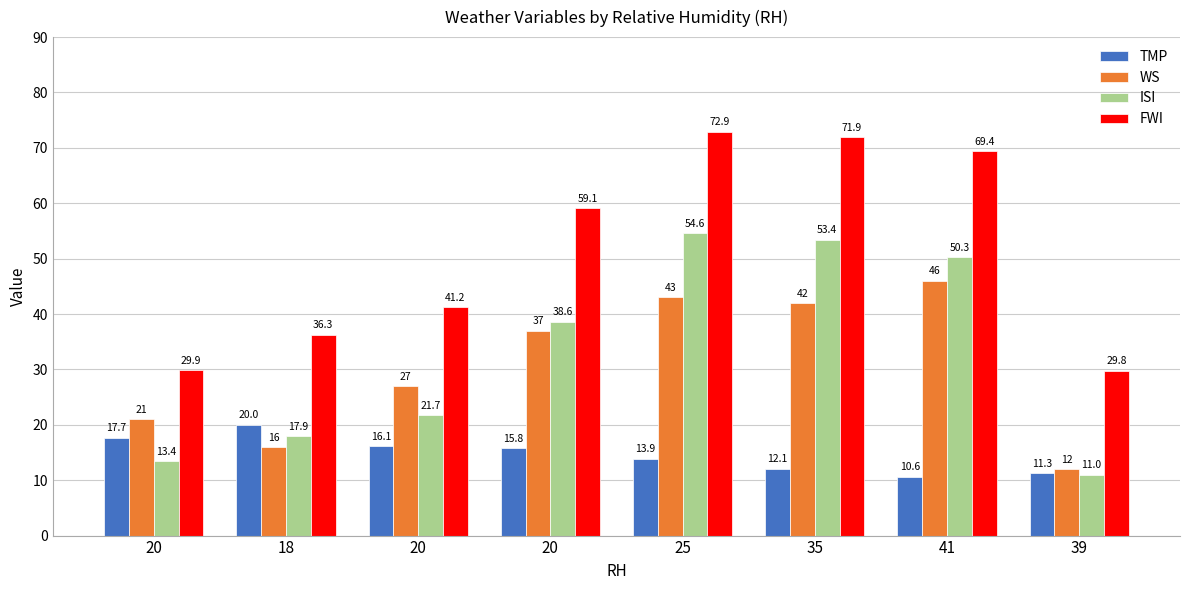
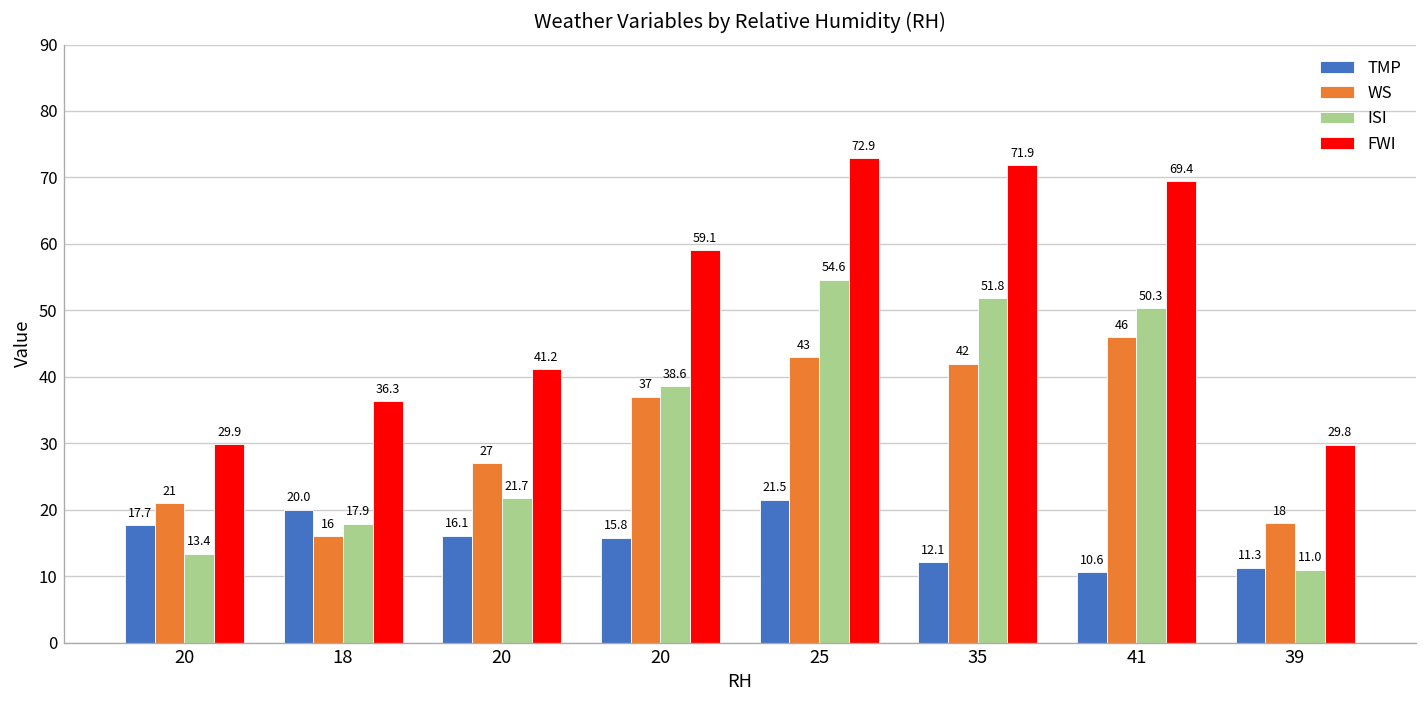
  {
    "TMP": {
      "18": 20.0,
-     "25": 13.9,
+     "25": 21.5,
      "35": 12.1,
      "41": 10.6,
      "39": 11.3
    },
    "WS": {
      "18": 16,
      "25": 43,
      "35": 42,
      "41": 46,
-     "39": 12
+     "39": 18
    },
    "ISI": {
      "18": 17.9,
      "25": 54.6,
-     "35": 53.4,
+     "35": 51.8,
      "41": 50.3,
      "39": 11.0
    },
    "FWI": {
      "18": 36.3,
      "25": 72.9,
      "35": 71.9,
      "41": 69.4,
      "39": 29.8
    }
  }
